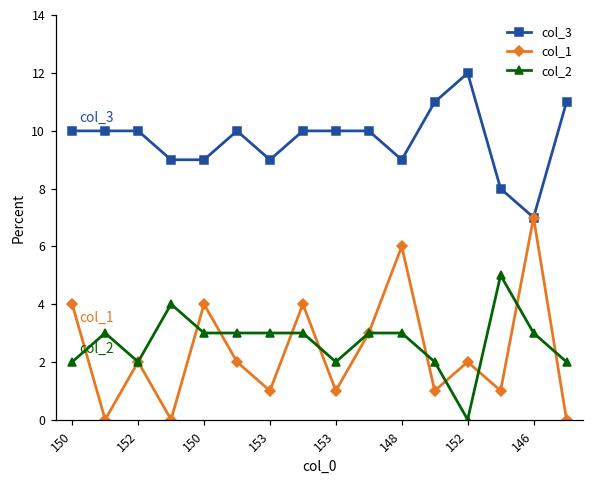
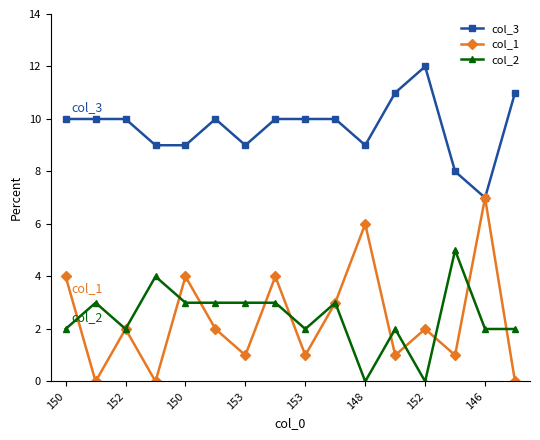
  {
    "col_3": {
      "148": 9
    },
    "col_1": {
      "148": 6
    },
    "col_2": {
-     "148": 3,
-     "146": 3
+     "148": 0,
+     "146": 2
    }
  }
